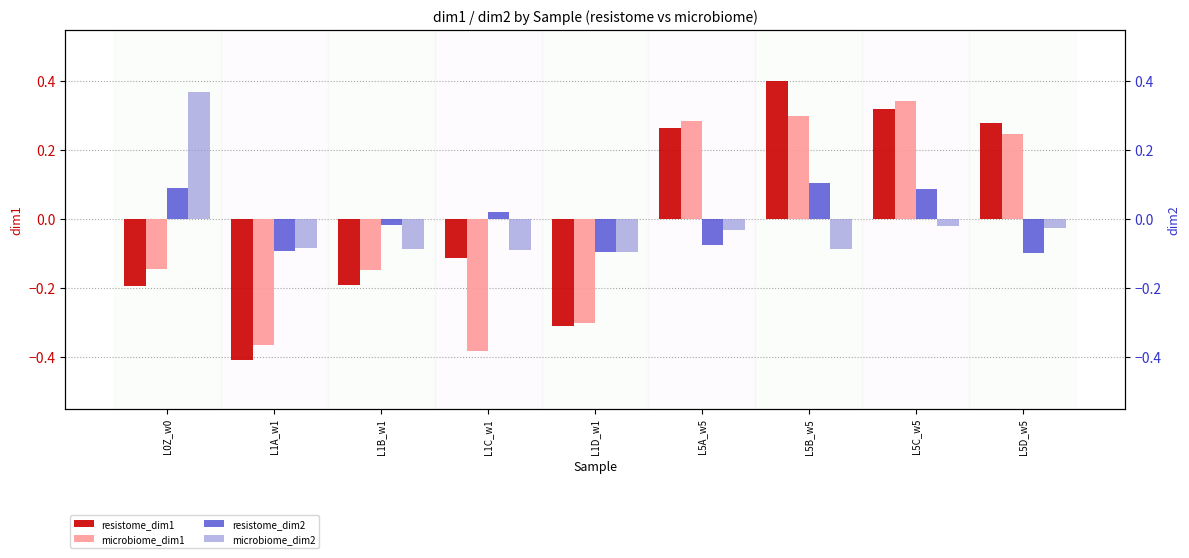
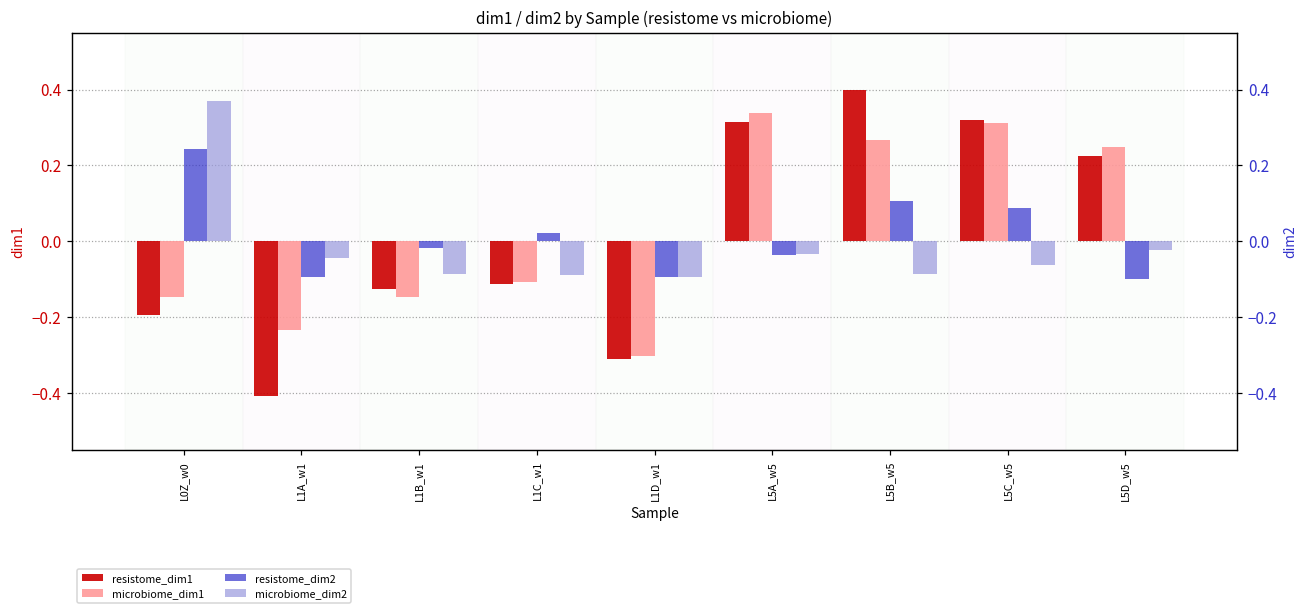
  {
    "resistome_dim1": {
      "L0Z_w0": -0.19,
      "L1A_w1": -0.41,
-     "L1B_w1": -0.19,
+     "L1B_w1": -0.13,
      "L1C_w1": -0.11,
      "L1D_w1": -0.31,
-     "L5A_w5": 0.26,
+     "L5A_w5": 0.31,
      "L5B_w5": 0.40,
      "L5C_w5": 0.32,
-     "L5D_w5": 0.28
+     "L5D_w5": 0.22
    },
    "microbiome_dim1": {
      "L0Z_w0": -0.15,
-     "L1A_w1": -0.37,
+     "L1A_w1": -0.23,
      "L1B_w1": -0.15,
-     "L1C_w1": -0.38,
+     "L1C_w1": -0.11,
      "L1D_w1": -0.30,
-     "L5A_w5": 0.28,
-     "L5B_w5": 0.30,
-     "L5C_w5": 0.34,
+     "L5A_w5": 0.34,
+     "L5B_w5": 0.27,
+     "L5C_w5": 0.31,
      "L5D_w5": 0.25
    },
    "resistome_dim2": {
-     "L0Z_w0": 0.09,
+     "L0Z_w0": 0.24,
      "L1A_w1": -0.09,
      "L1B_w1": -0.02,
      "L1C_w1": 0.02,
      "L1D_w1": -0.09,
-     "L5A_w5": -0.08,
+     "L5A_w5": -0.04,
      "L5B_w5": 0.11,
      "L5C_w5": 0.09,
      "L5D_w5": -0.10
    },
    "microbiome_dim2": {
      "L0Z_w0": 0.37,
-     "L1A_w1": -0.08,
+     "L1A_w1": -0.05,
      "L1B_w1": -0.09,
      "L1C_w1": -0.09,
      "L1D_w1": -0.10,
      "L5A_w5": -0.03,
      "L5B_w5": -0.09,
-     "L5C_w5": -0.02,
+     "L5C_w5": -0.06,
      "L5D_w5": -0.02
    }
  }
